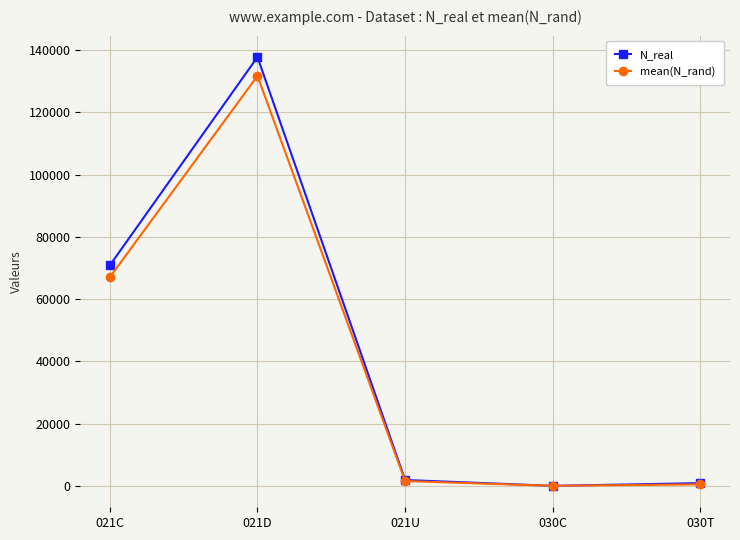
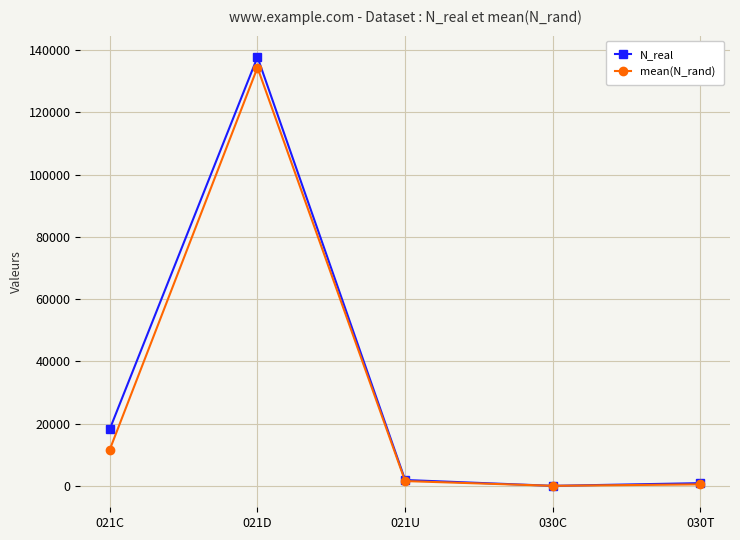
  {
    "N_real": {
-     "021C": 71000,
+     "021C": 18000,
      "021D": 138000
    },
    "mean(N_rand)": {
-     "021C": 67000,
-     "021D": 132000
+     "021C": 12000,
+     "021D": 134000
    }
  }
